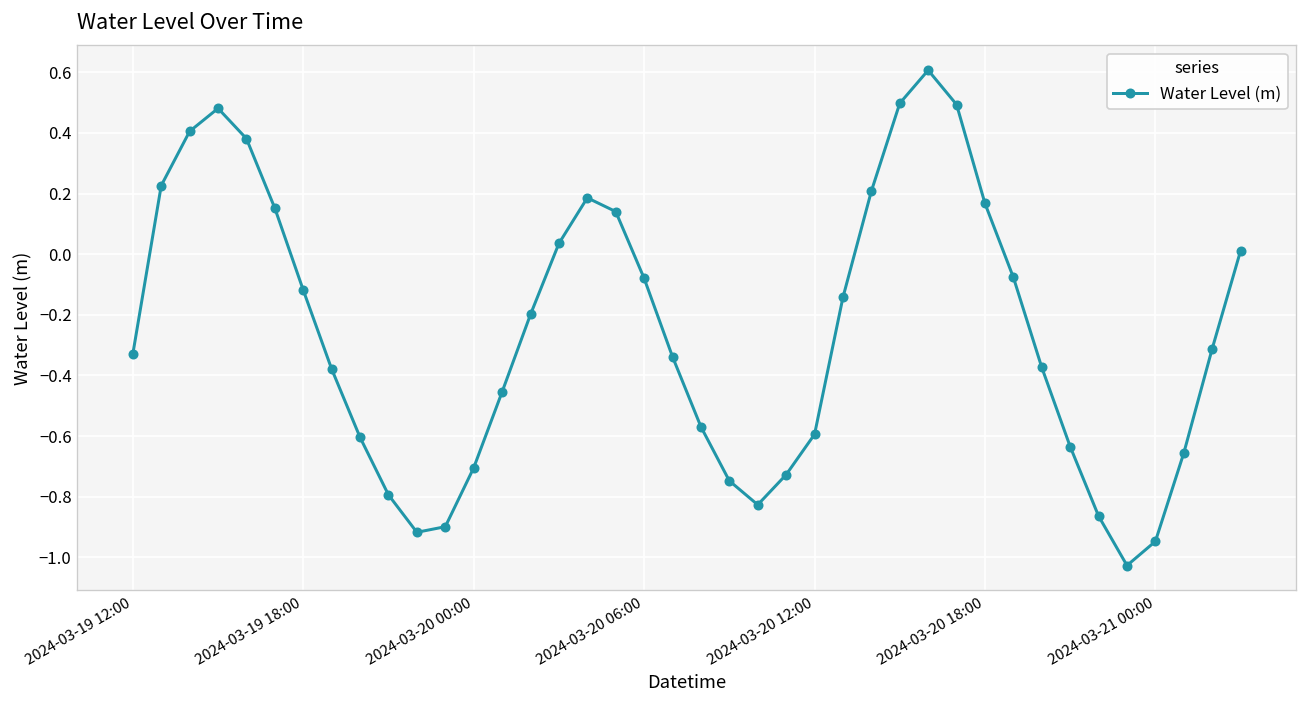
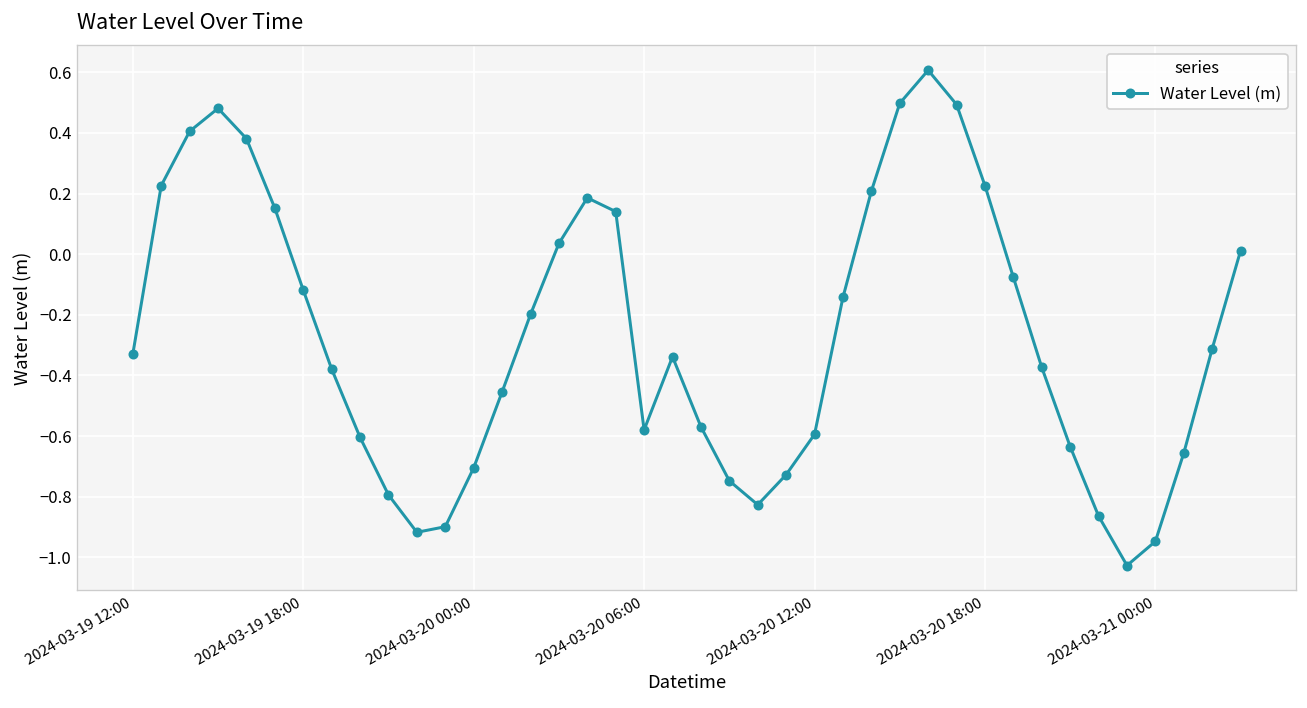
  {
    "2024-03-19 12:00": -0.33,
    "2024-03-19 18:00": -0.12,
    "2024-03-20 00:00": -0.70,
-   "2024-03-20 06:00": -0.08,
+   "2024-03-20 06:00": -0.58,
    "2024-03-20 12:00": -0.59,
-   "2024-03-20 18:00": 0.17,
+   "2024-03-20 18:00": 0.23,
    "2024-03-21 00:00": -0.95
  }
